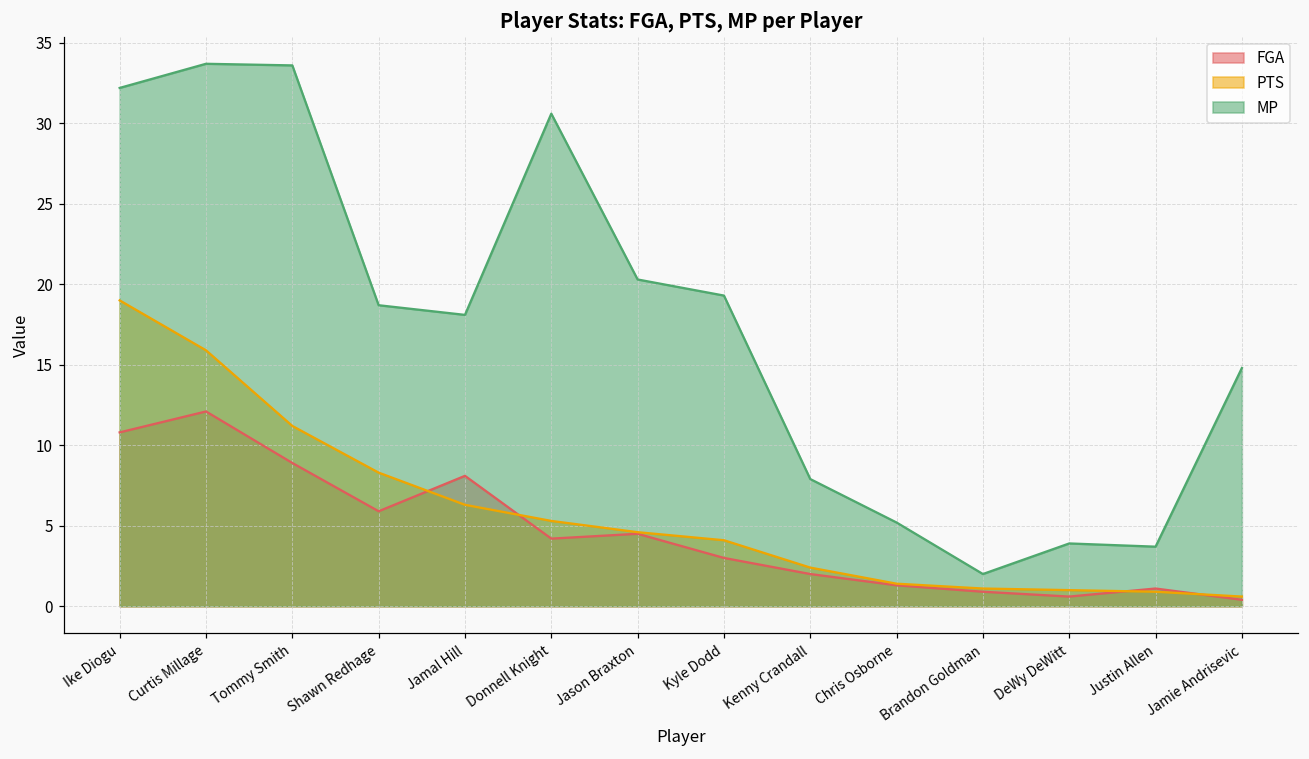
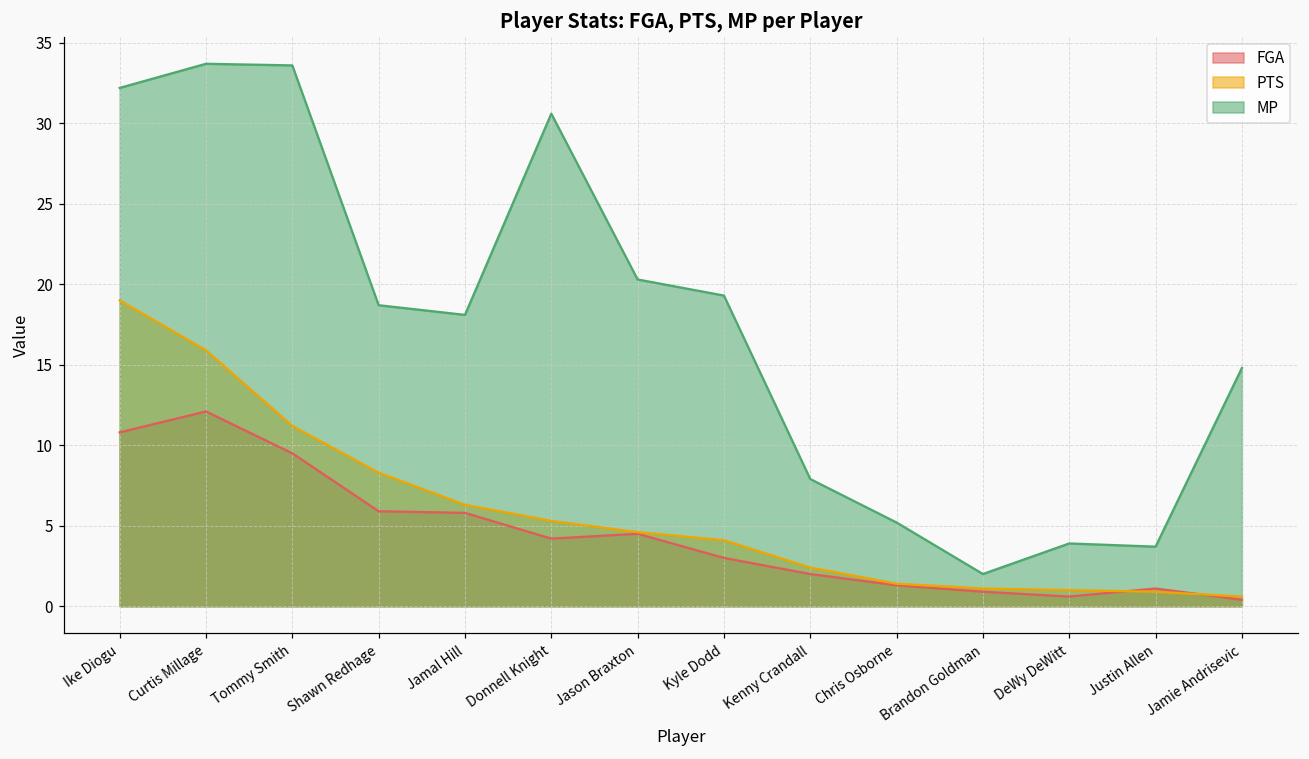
  {
    "FGA": {
      "Ike Diogu": 10.8,
      "Curtis Millage": 12.1,
-     "Tommy Smith": 8.9,
+     "Tommy Smith": 9.5,
      "Shawn Redhage": 5.9,
-     "Jamal Hill": 8.1,
+     "Jamal Hill": 5.8,
      "Donnell Knight": 4.2,
      "Kyle Dodd": 3.0,
      "Kenny Crandall": 2.0,
      "Brandon Goldman": 0.9,
      "DeWy DeWitt": 0.6,
      "Justin Allen": 1.1,
      "Jamie Andrisevic": 0.4
    },
    "PTS": {
      "Ike Diogu": 19.0,
      "Curtis Millage": 15.9,
      "Tommy Smith": 11.2,
      "Shawn Redhage": 8.3,
      "Jamal Hill": 6.3,
      "Donnell Knight": 5.3,
      "Kyle Dodd": 4.1,
      "Kenny Crandall": 2.4,
      "Brandon Goldman": 1.1,
      "DeWy DeWitt": 1.0,
      "Justin Allen": 0.9,
      "Jamie Andrisevic": 0.6
    },
    "MP": {
      "Ike Diogu": 32.2,
      "Curtis Millage": 33.7,
      "Tommy Smith": 33.6,
      "Shawn Redhage": 18.7,
      "Jamal Hill": 18.1,
      "Donnell Knight": 30.6,
      "Jason Braxton": 20.3,
      "Kyle Dodd": 19.3,
      "Kenny Crandall": 7.9,
      "Chris Osborne": 5.2,
      "Brandon Goldman": 2.0,
      "DeWy DeWitt": 3.9,
      "Justin Allen": 3.7,
      "Jamie Andrisevic": 14.8
    }
  }
